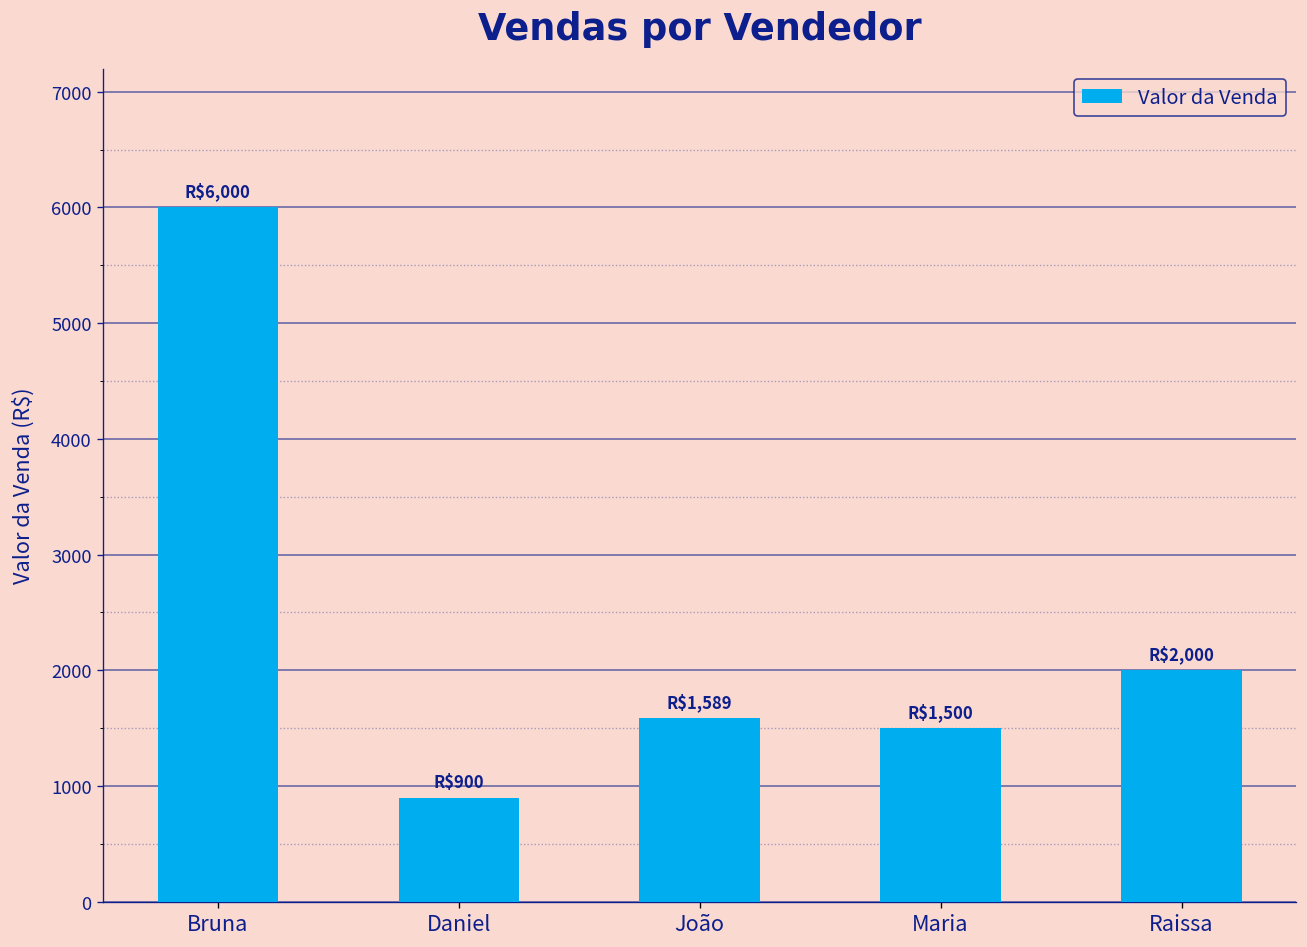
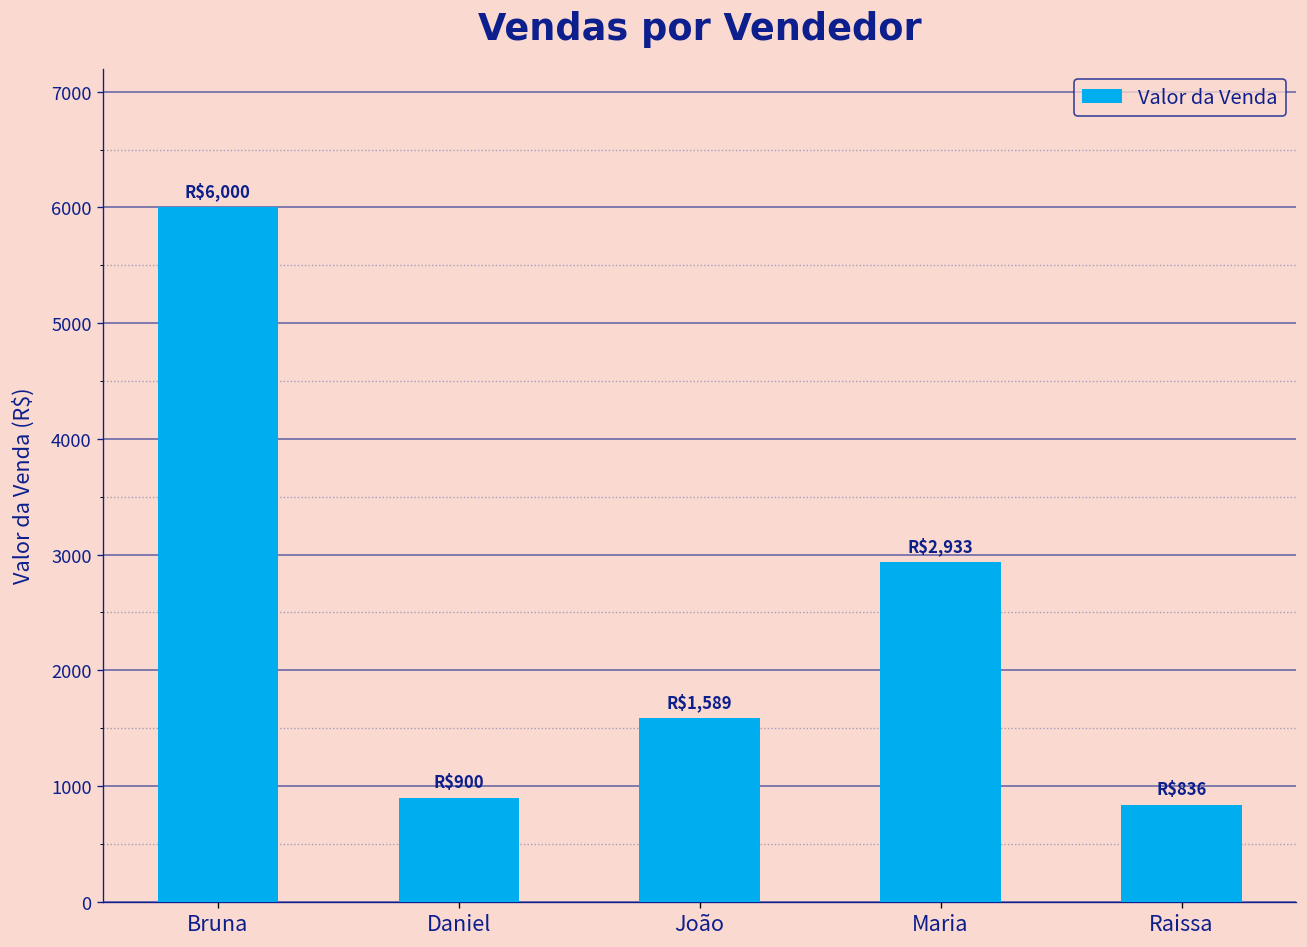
  {
    "Bruna": "$6,000",
    "Daniel": "$900",
    "João": "$1,589",
-   "Maria": "$1,500",
-   "Raissa": "$2,000"
+   "Maria": "$2,933",
+   "Raissa": "$836"
  }
